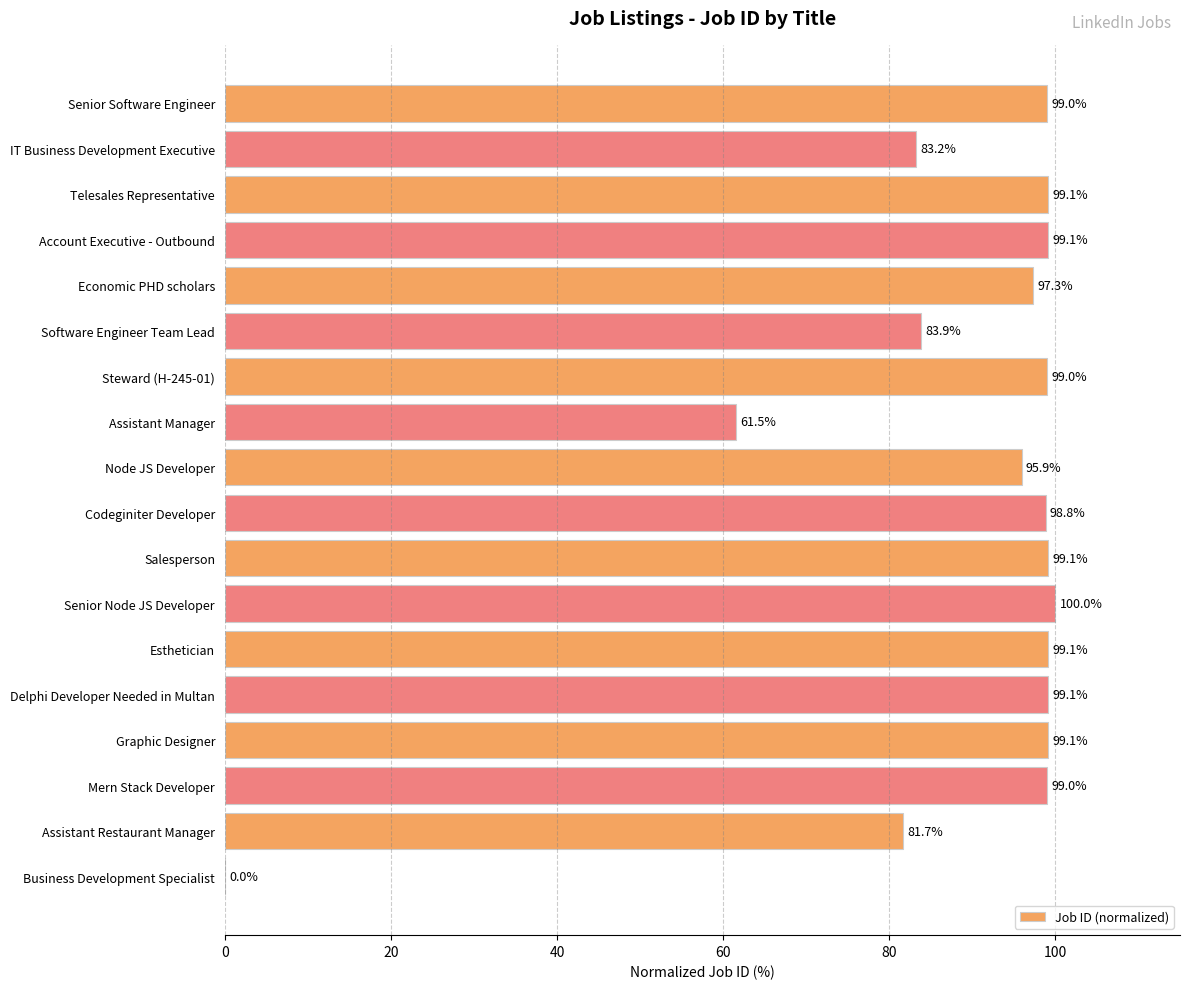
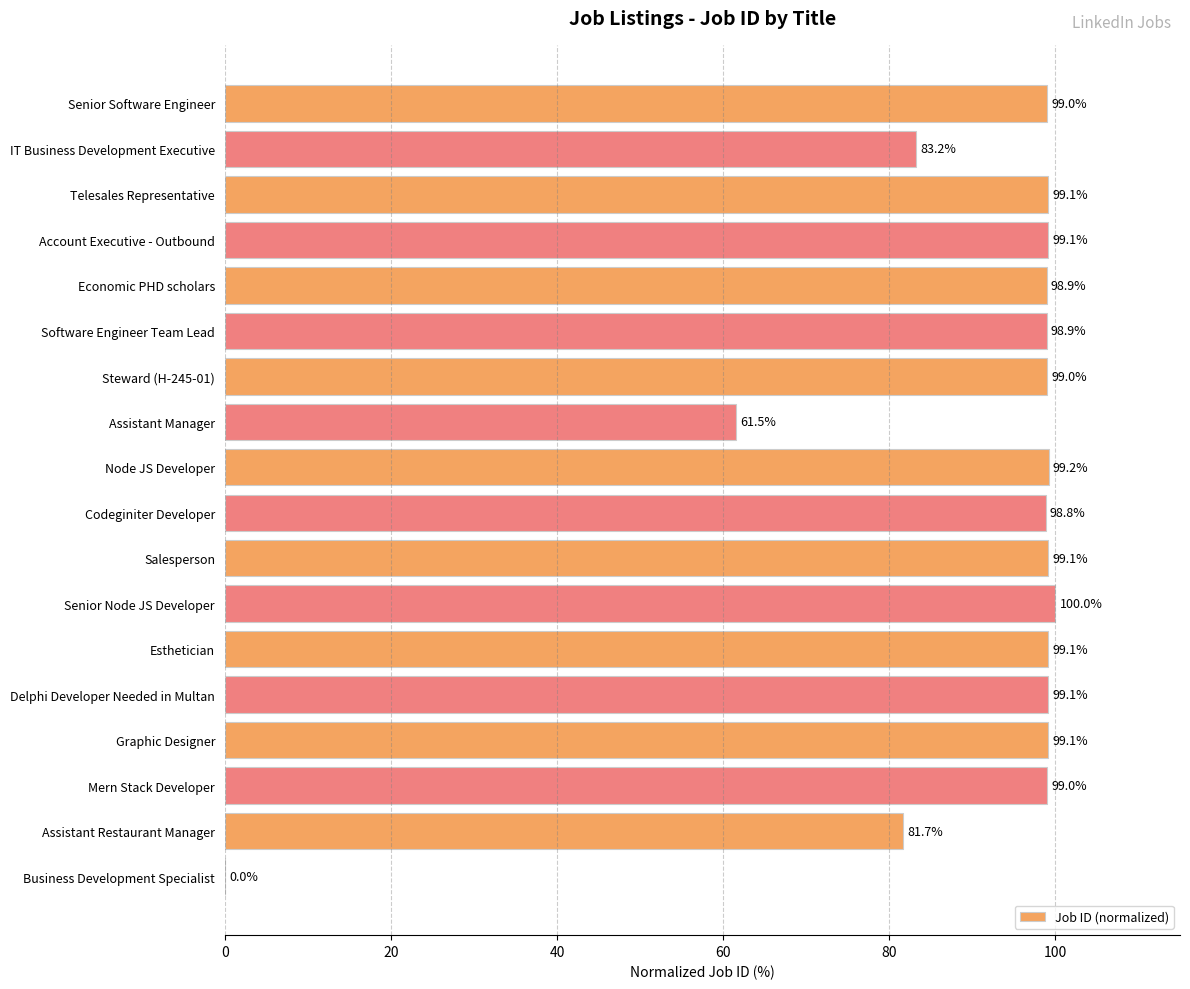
  {
    "Senior Software Engineer": "99.0%",
    "IT Business Development Executive": "83.2%",
    "Telesales Representative": "99.1%",
    "Account Executive - Outbound": "99.1%",
-   "Economic PHD scholars": "97.3%",
-   "Software Engineer Team Lead": "83.9%",
+   "Economic PHD scholars": "98.9%",
+   "Software Engineer Team Lead": "98.9%",
    "Steward (H-245-01)": "99.0%",
    "Assistant Manager": "61.5%",
-   "Node JS Developer": "95.9%",
+   "Node JS Developer": "99.2%",
    "Codeginiter Developer": "98.8%",
    "Salesperson": "99.1%",
    "Senior Node JS Developer": "100.0%",
    "Esthetician": "99.1%",
    "Delphi Developer Needed in Multan": "99.1%",
    "Graphic Designer": "99.1%",
    "Mern Stack Developer": "99.0%",
    "Assistant Restaurant Manager": "81.7%",
    "Business Development Specialist": "0.0%"
  }
